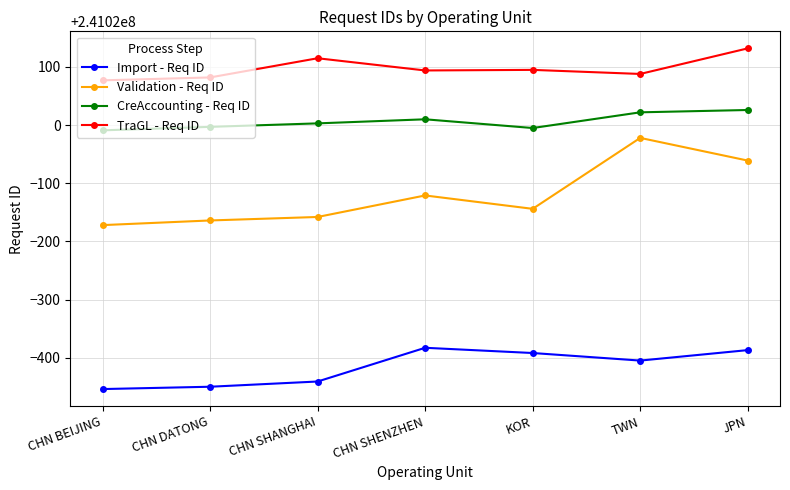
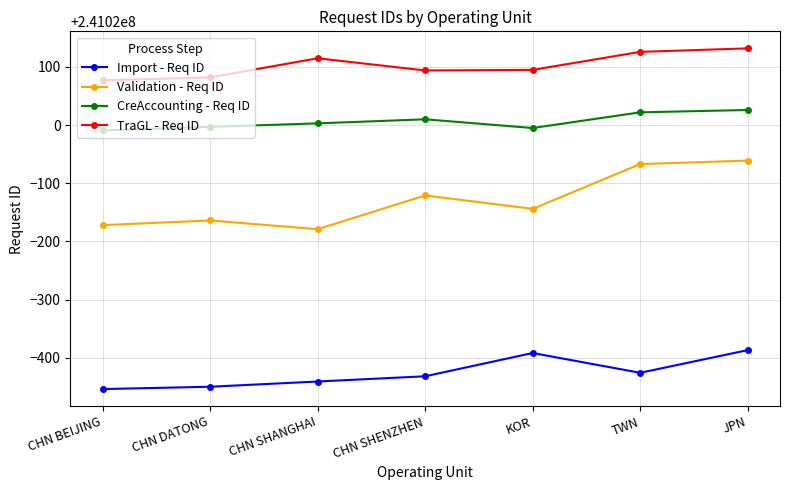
  {
    "Import - Req ID": {
      "CHN BEIJING": 241019550,
      "CHN DATONG": 241019550,
      "CHN SHANGHAI": 241019560,
-     "CHN SHENZHEN": 241019620,
+     "CHN SHENZHEN": 241019570,
      "KOR": 241019610,
-     "TWN": 241019600,
+     "TWN": 241019570,
      "JPN": 241019610
    },
    "Validation - Req ID": {
      "CHN BEIJING": 241019830,
      "CHN DATONG": 241019840,
-     "CHN SHANGHAI": 241019840,
+     "CHN SHANGHAI": 241019820,
      "CHN SHENZHEN": 241019880,
      "KOR": 241019860,
-     "TWN": 241019980,
+     "TWN": 241019930,
      "JPN": 241019940
    },
    "CreAccounting - Req ID": {
      "CHN SHANGHAI": 241020000,
      "CHN SHENZHEN": 241020010,
      "KOR": 241020000,
      "TWN": 241020020,
      "JPN": 241020030
    },
    "TraGL - Req ID": {
      "CHN SHANGHAI": 241020120,
      "CHN SHENZHEN": 241020090,
      "KOR": 241020100,
-     "TWN": 241020090,
+     "TWN": 241020130,
      "JPN": 241020130
    }
  }
